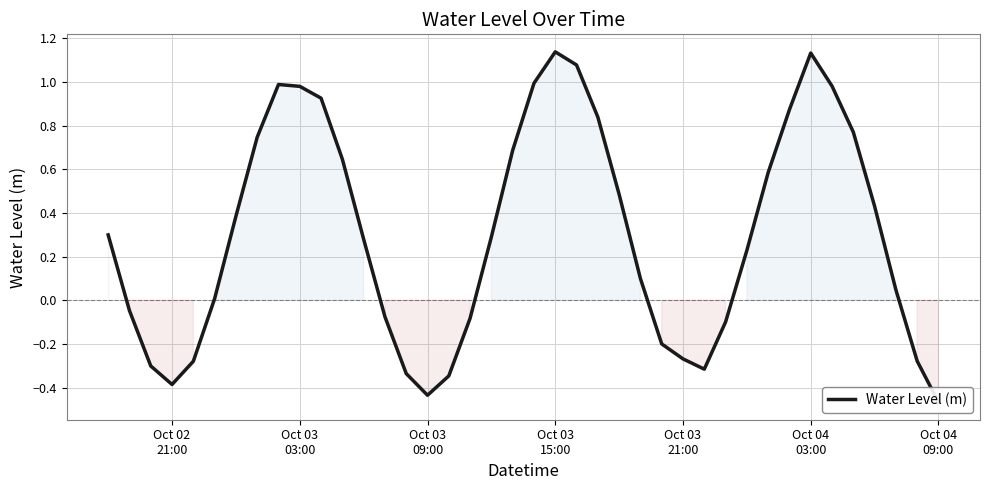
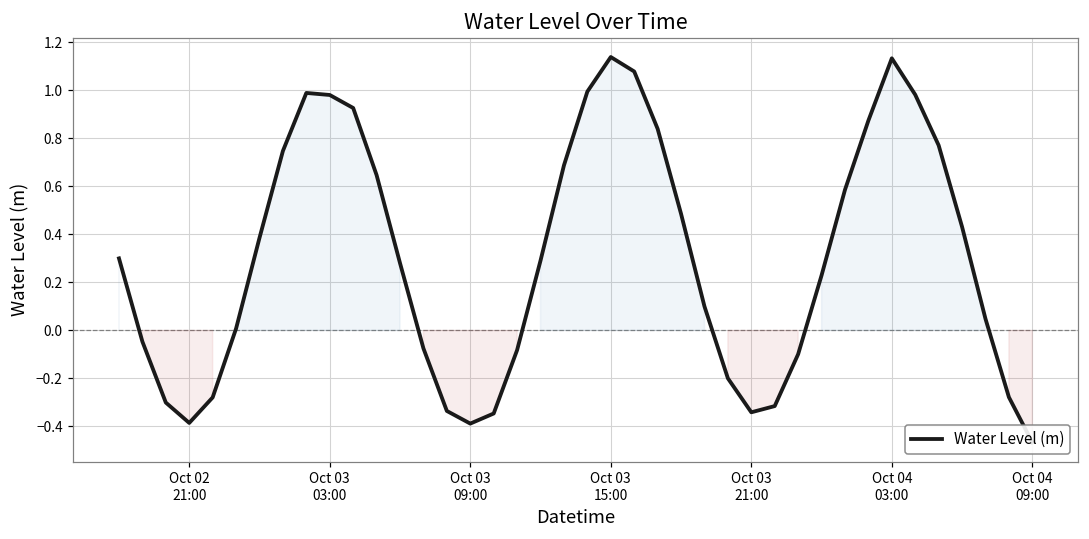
  {
    "Oct 02 21:00": -0.39,
    "Oct 03 03:00": 0.98,
-   "Oct 03 09:00": -0.43,
+   "Oct 03 09:00": -0.39,
    "Oct 03 15:00": 1.14,
-   "Oct 03 21:00": -0.27,
+   "Oct 03 21:00": -0.34,
    "Oct 04 03:00": 1.13
  }
